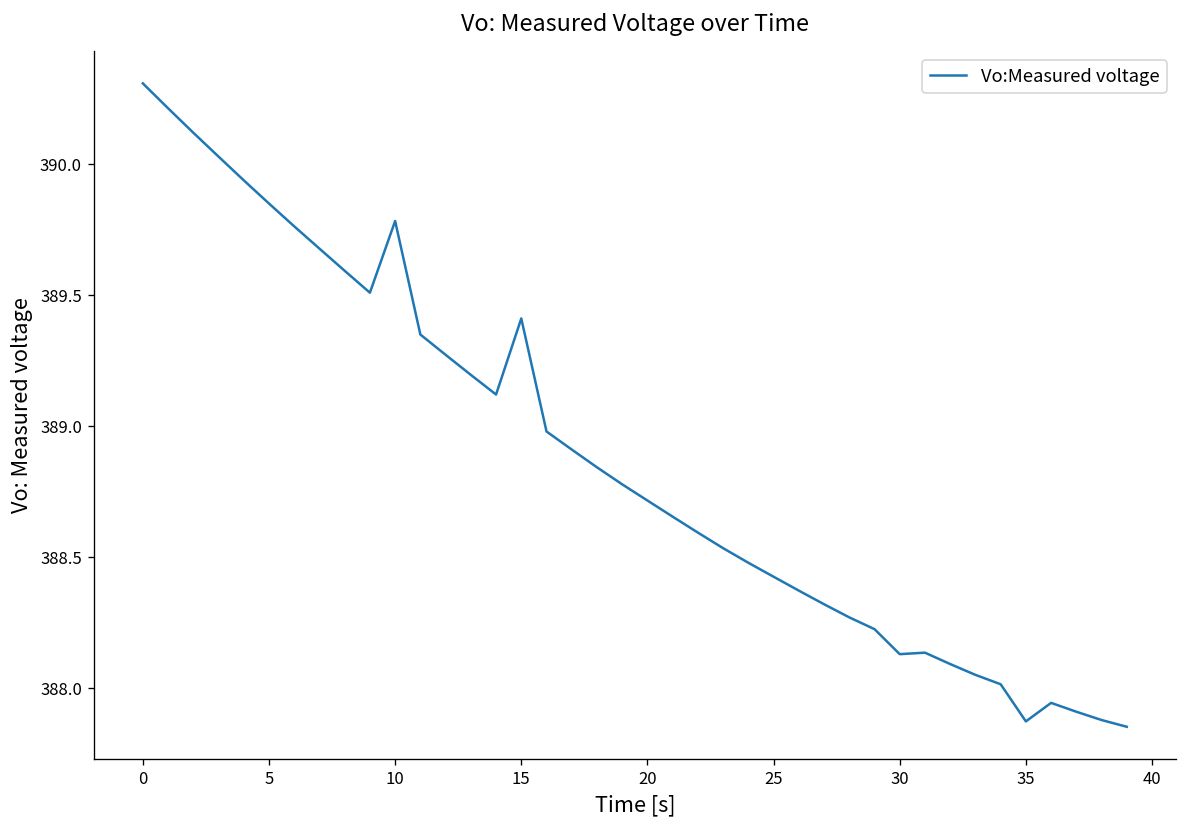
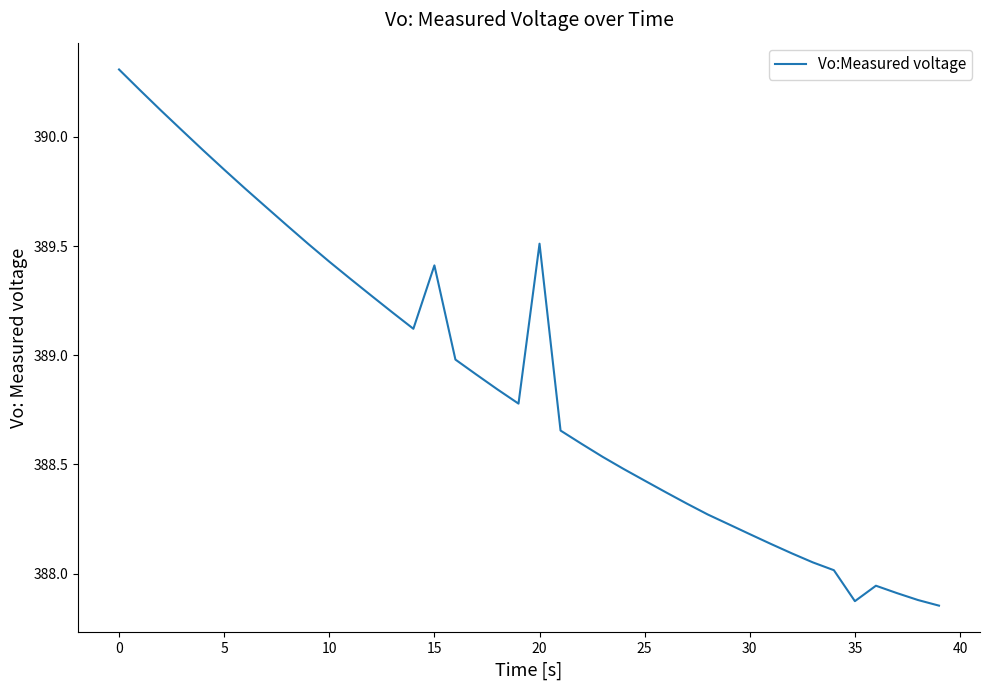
  {
    "0": 390.31,
    "5": 389.85,
-   "10": 389.78,
+   "10": 389.43,
    "15": 389.41,
-   "20": 388.72,
+   "20": 389.51,
    "25": 388.43,
-   "30": 388.13,
+   "30": 388.18,
    "35": 387.87
  }
